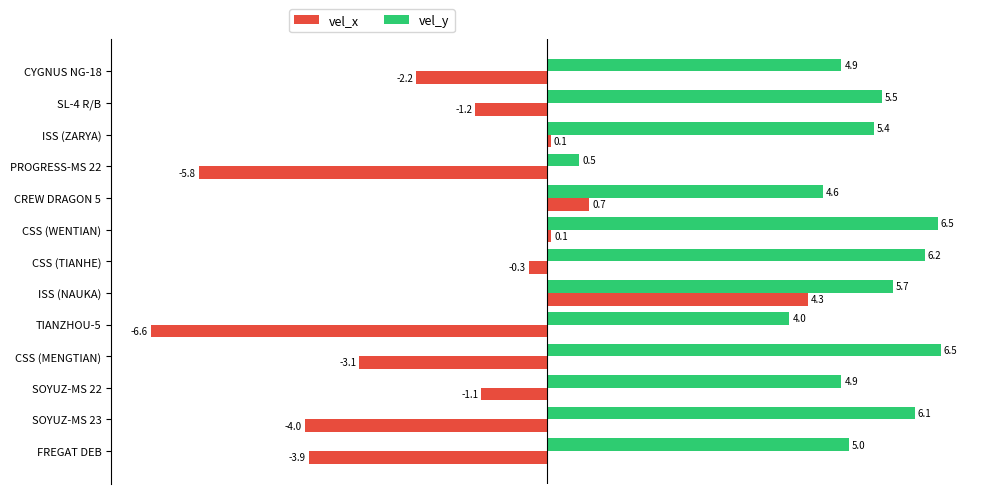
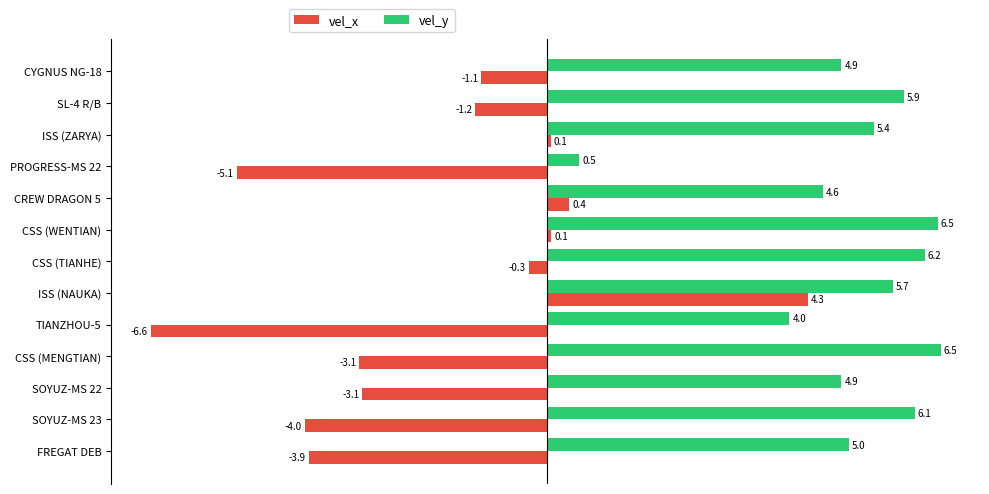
  {
    "vel_x": {
-     "CYGNUS NG-18": -2.2,
+     "CYGNUS NG-18": -1.1,
      "SL-4 R/B": -1.2,
      "ISS (ZARYA)": 0.1,
-     "PROGRESS-MS 22": -5.8,
-     "CREW DRAGON 5": 0.7,
+     "PROGRESS-MS 22": -5.1,
+     "CREW DRAGON 5": 0.4,
      "CSS (WENTIAN)": 0.1,
      "CSS (TIANHE)": -0.3,
      "ISS (NAUKA)": 4.3,
      "TIANZHOU-5": -6.6,
      "CSS (MENGTIAN)": -3.1,
-     "SOYUZ-MS 22": -1.1,
+     "SOYUZ-MS 22": -3.1,
      "SOYUZ-MS 23": -4.0,
      "FREGAT DEB": -3.9
    },
    "vel_y": {
      "CYGNUS NG-18": 4.9,
-     "SL-4 R/B": 5.5,
+     "SL-4 R/B": 5.9,
      "ISS (ZARYA)": 5.4,
      "PROGRESS-MS 22": 0.5,
      "CREW DRAGON 5": 4.6,
      "CSS (WENTIAN)": 6.5,
      "CSS (TIANHE)": 6.2,
      "ISS (NAUKA)": 5.7,
      "TIANZHOU-5": 4.0,
      "CSS (MENGTIAN)": 6.5,
      "SOYUZ-MS 22": 4.9,
      "SOYUZ-MS 23": 6.1,
      "FREGAT DEB": 5.0
    }
  }
